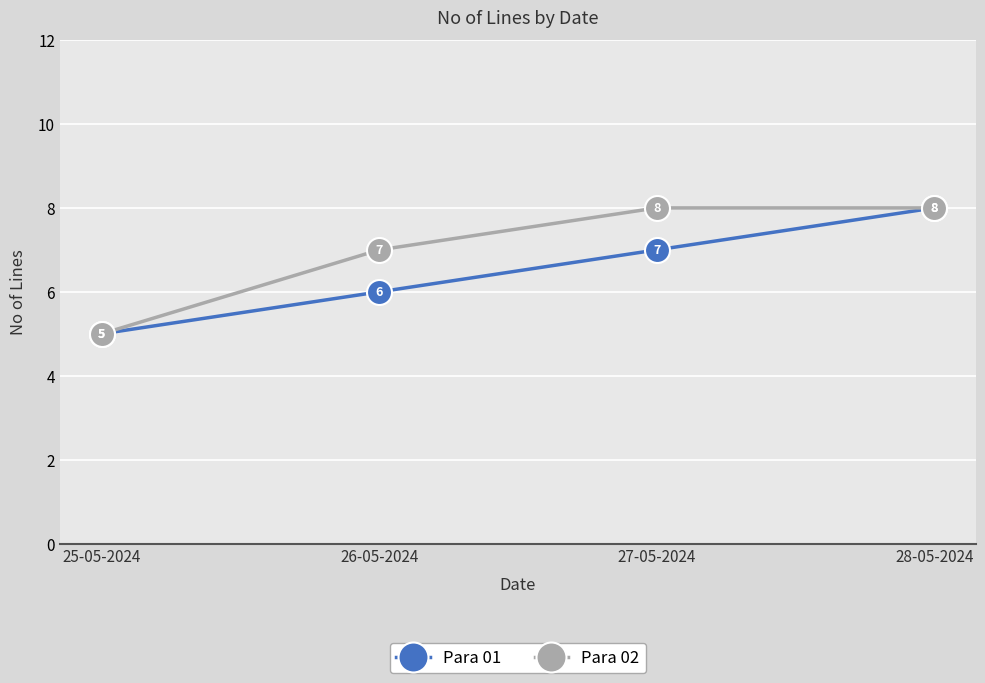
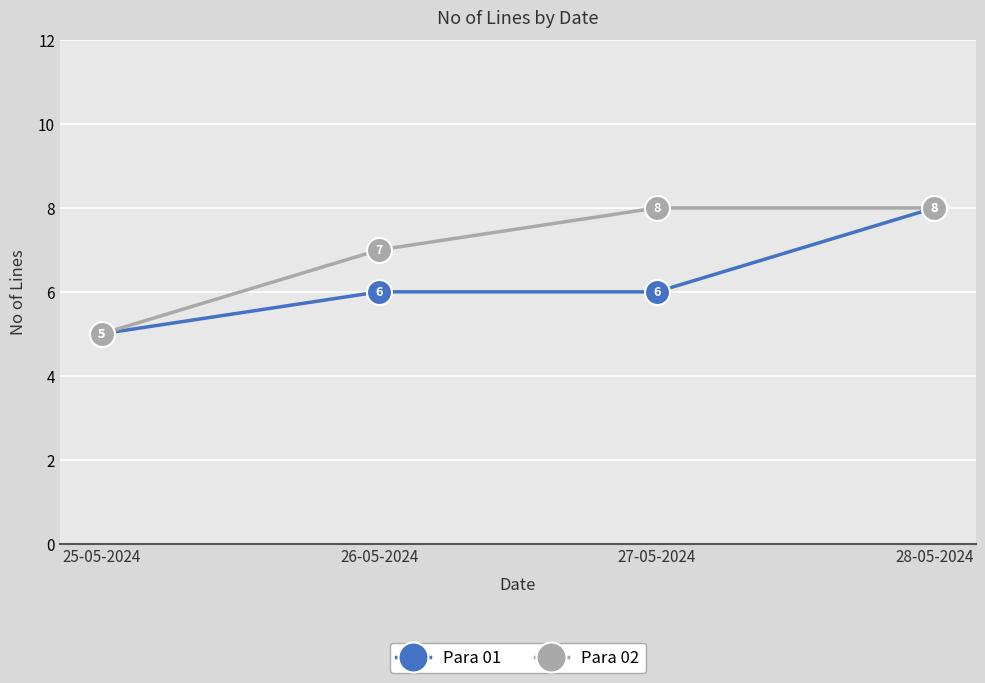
  {
    "Para 01": {
      "26-05-2024": 6,
-     "27-05-2024": 7
+     "27-05-2024": 6
    },
    "Para 02": {
      "26-05-2024": 7,
      "27-05-2024": 8
    }
  }
